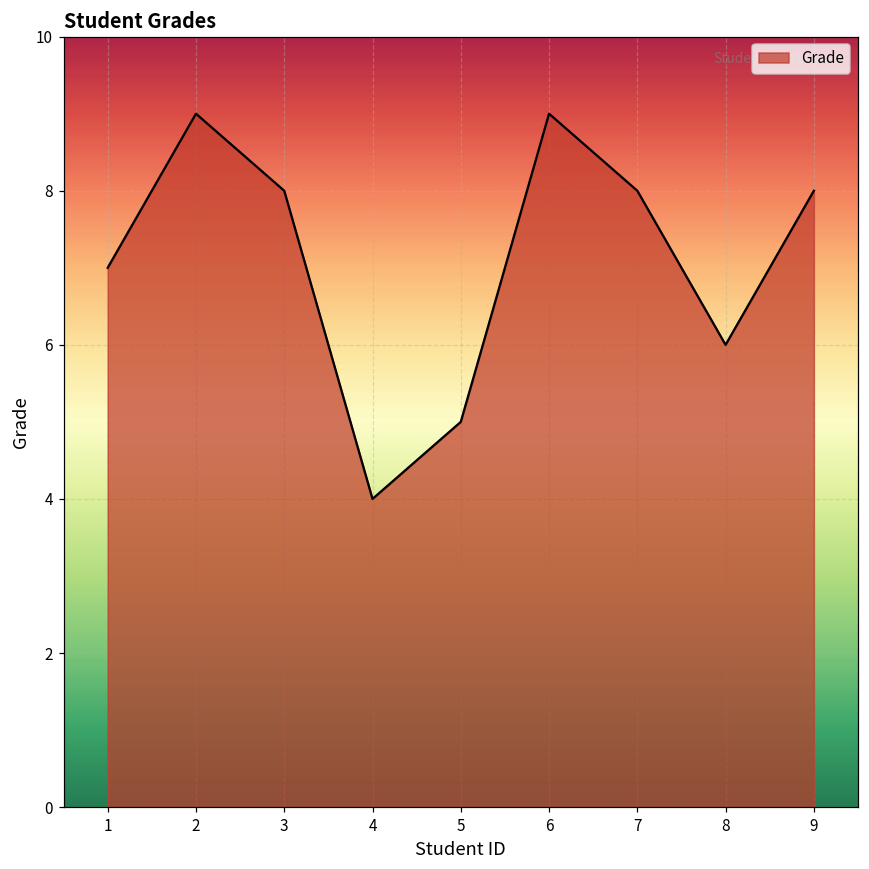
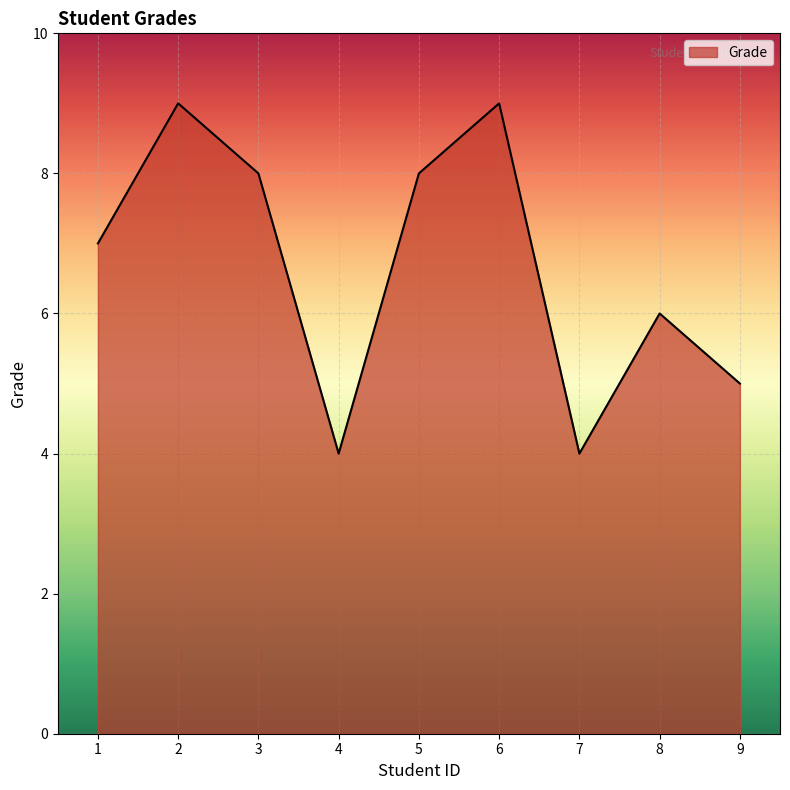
  {
    "1": 7,
    "2": 9,
    "3": 8,
    "4": 4,
-   "5": 5,
+   "5": 8,
    "6": 9,
-   "7": 8,
+   "7": 4,
    "8": 6,
-   "9": 8
+   "9": 5
  }
